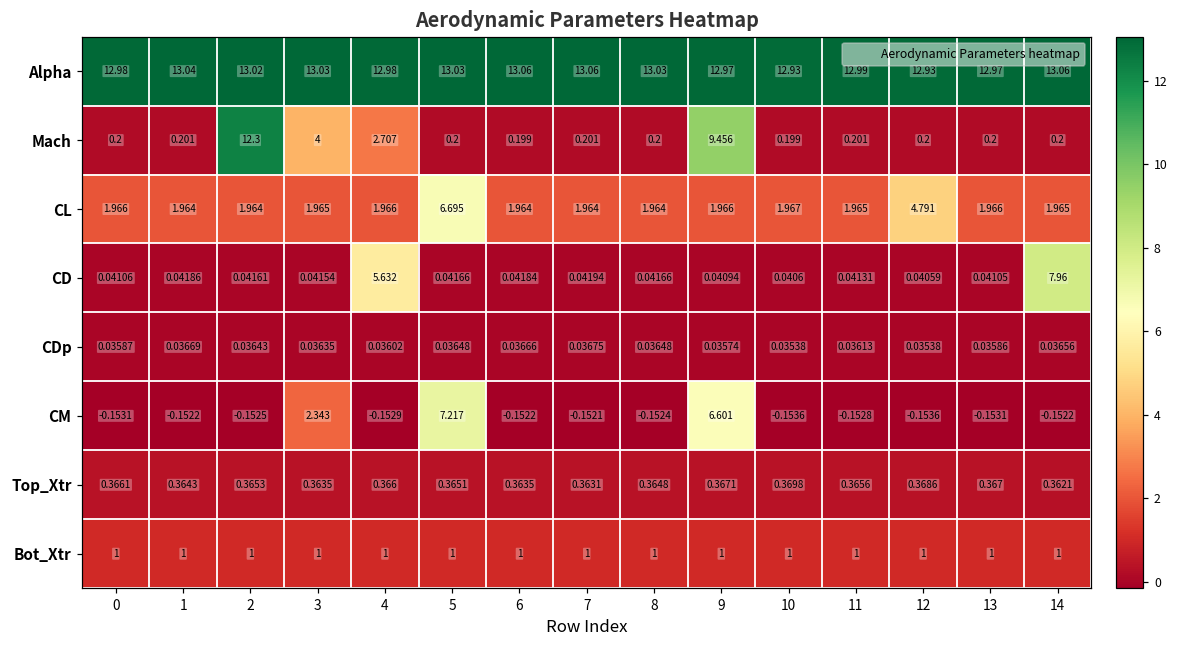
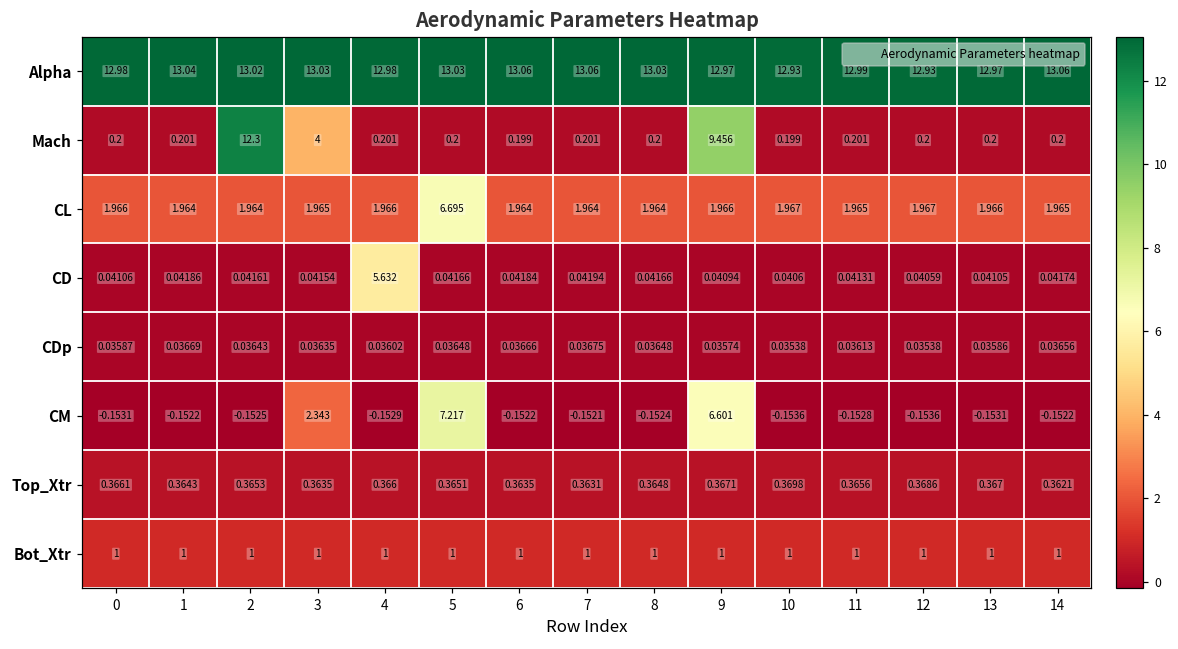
  {
    "Mach": {
-     "4": 2.707
+     "4": 0.201
    },
    "CL": {
-     "12": 4.791
+     "12": 1.967
    },
    "CD": {
-     "14": 7.96
+     "14": 0.04174
    }
  }
